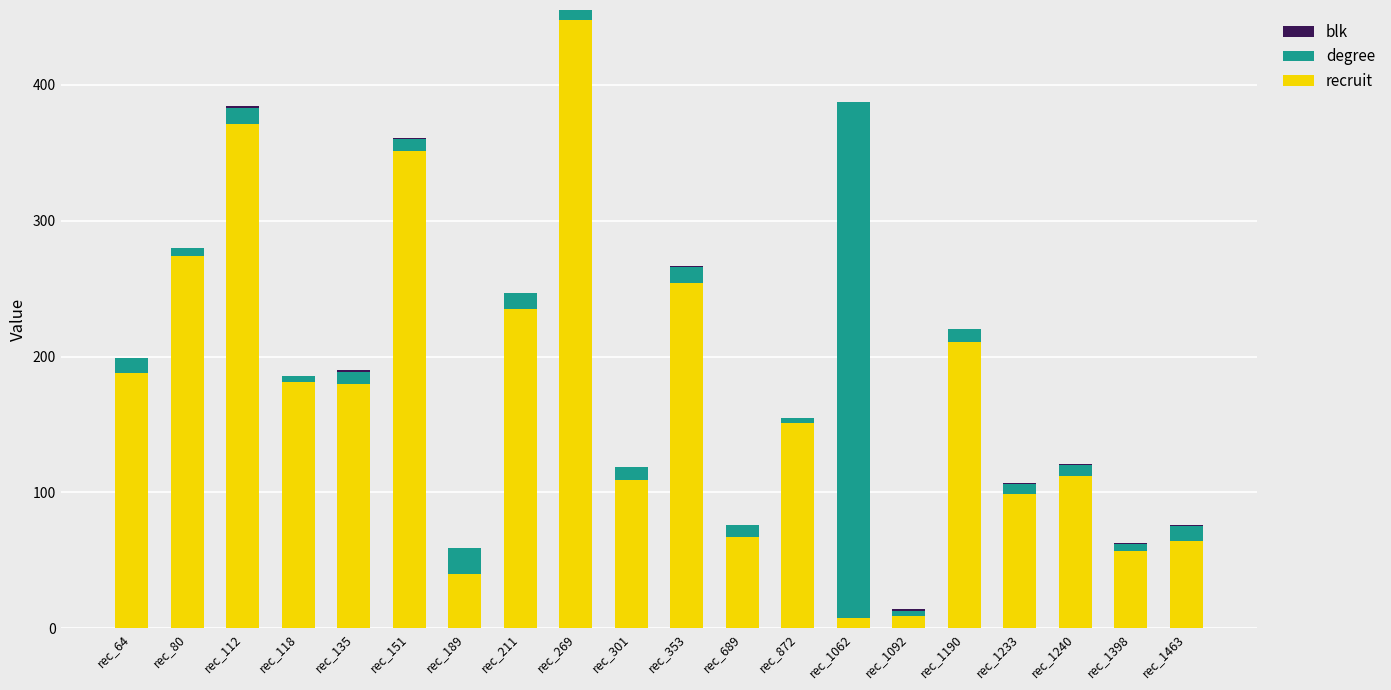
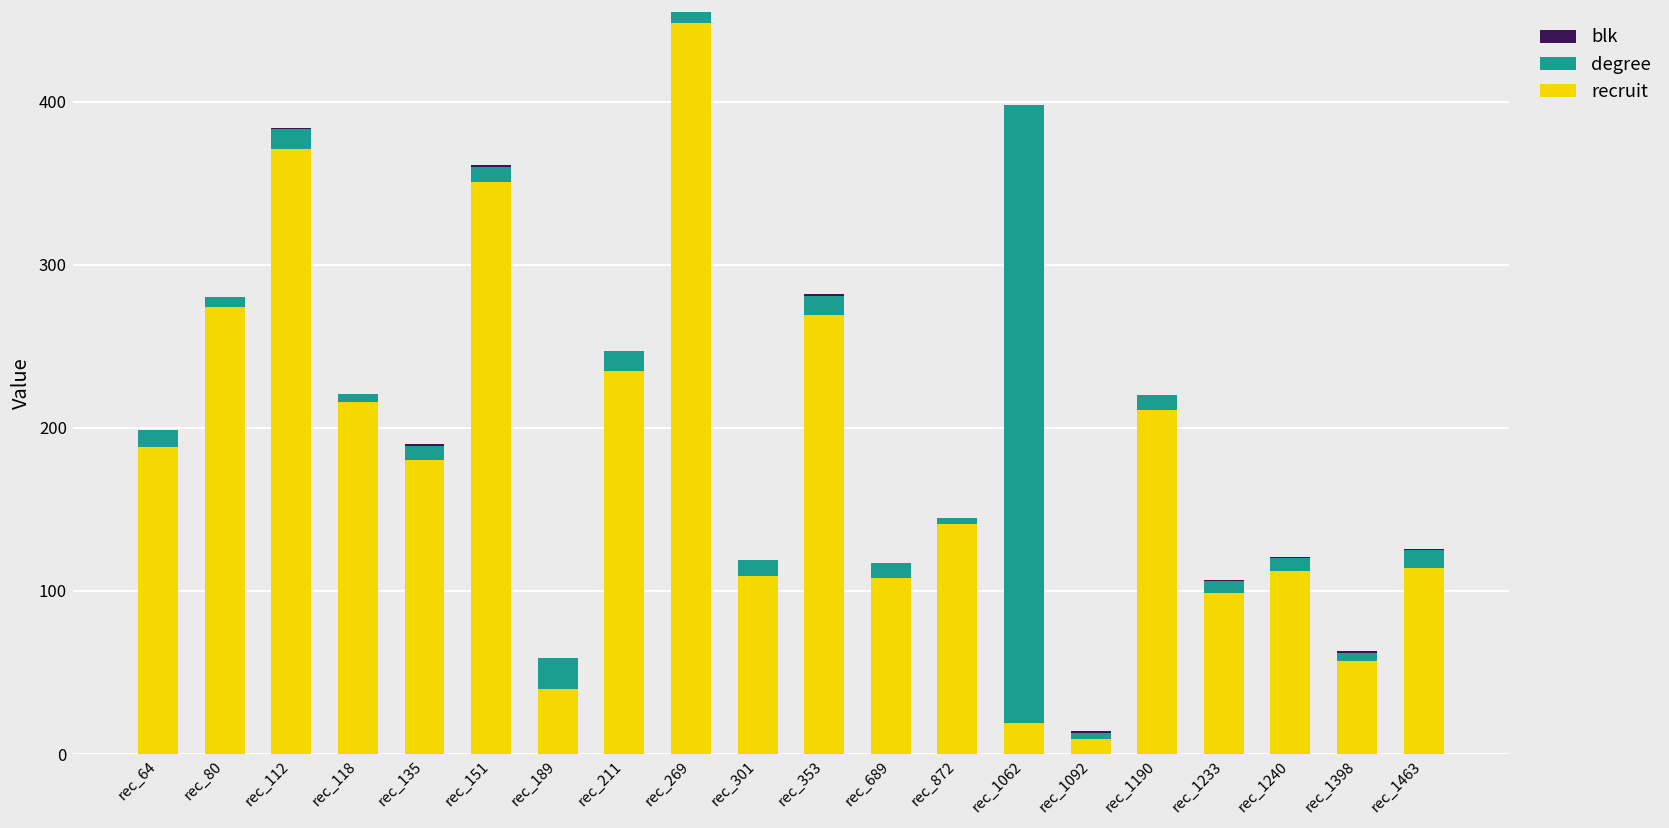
  {
    "recruit": {
      "rec_64": 188,
      "rec_80": 274,
      "rec_112": 371,
-     "rec_118": 181,
+     "rec_118": 216,
      "rec_135": 180,
      "rec_151": 351,
      "rec_189": 40,
      "rec_211": 235,
      "rec_269": 448,
      "rec_301": 109,
-     "rec_353": 254,
-     "rec_689": 67,
-     "rec_872": 151,
-     "rec_1062": 8,
+     "rec_353": 269,
+     "rec_689": 108,
+     "rec_872": 141,
+     "rec_1062": 19,
      "rec_1092": 9,
      "rec_1190": 211,
      "rec_1233": 99,
      "rec_1240": 112,
      "rec_1398": 57,
-     "rec_1463": 64
+     "rec_1463": 114
    },
    "degree": {
      "rec_64": 11,
      "rec_80": 6,
      "rec_112": 12,
      "rec_118": 5,
      "rec_135": 9,
      "rec_151": 9,
      "rec_189": 19,
      "rec_211": 12,
      "rec_269": 7,
      "rec_301": 10,
      "rec_353": 12,
      "rec_689": 9,
      "rec_872": 4,
      "rec_1062": 379,
      "rec_1092": 4,
      "rec_1190": 9,
      "rec_1233": 7,
      "rec_1240": 8,
      "rec_1398": 5,
      "rec_1463": 11
    },
    "blk": {
      "rec_64": 0,
      "rec_80": 0,
      "rec_118": 0,
      "rec_189": 0,
      "rec_211": 0,
      "rec_269": 0,
      "rec_301": 0,
      "rec_689": 0,
      "rec_872": 0,
      "rec_1062": 0,
      "rec_1190": 0
    }
  }
